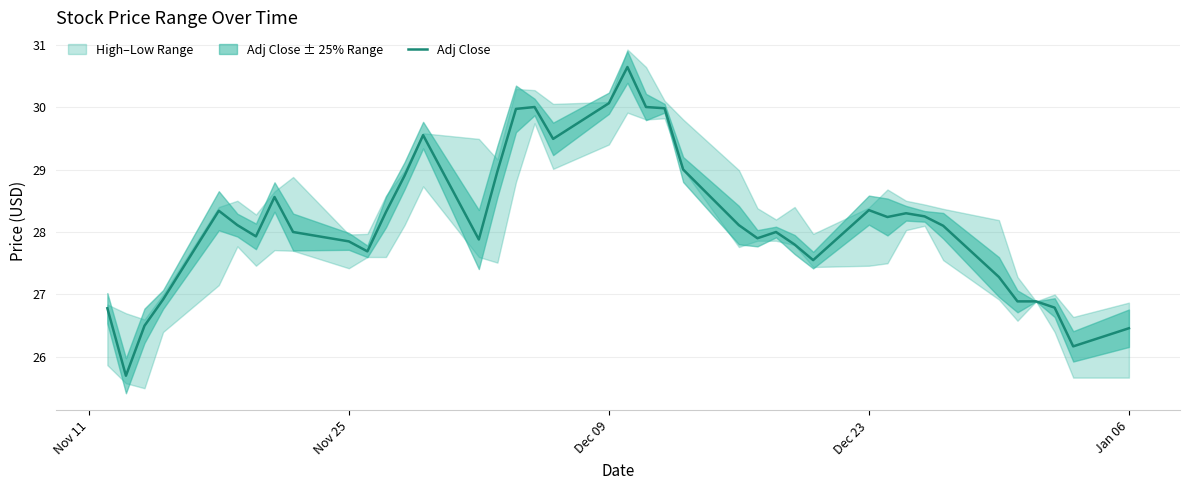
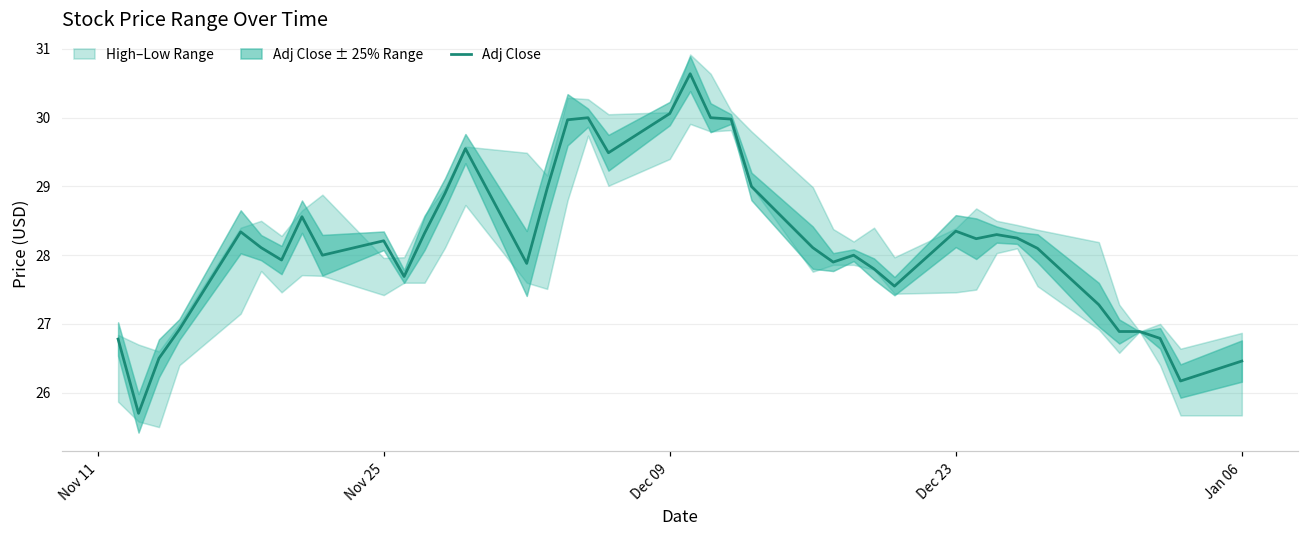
  {
    "Adj Close": {
-     "Nov 25": 27.9,
+     "Nov 25": 28.2,
      "Jan 06": 26.5
    }
  }
